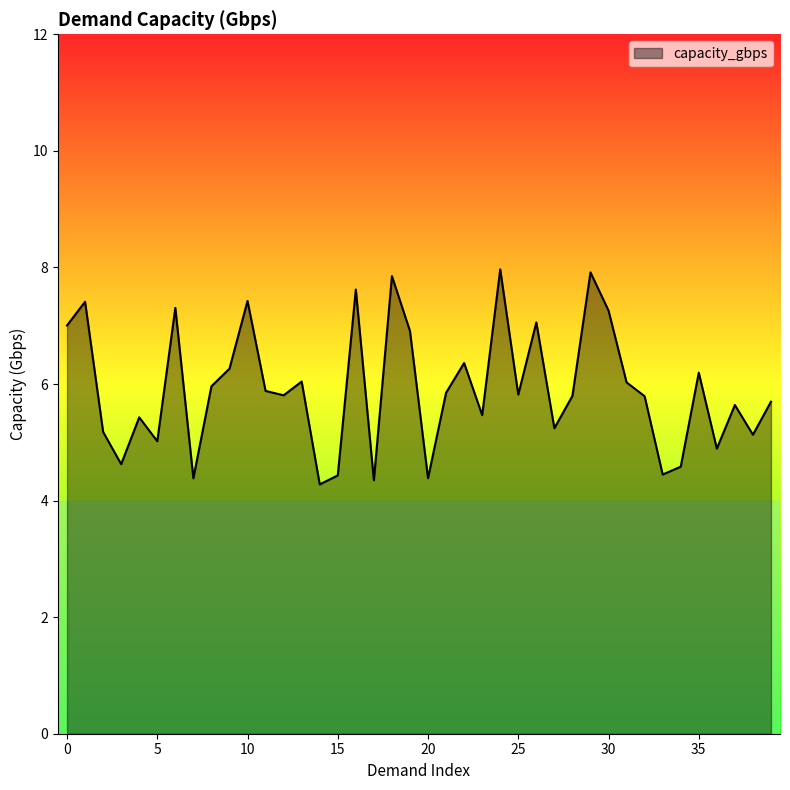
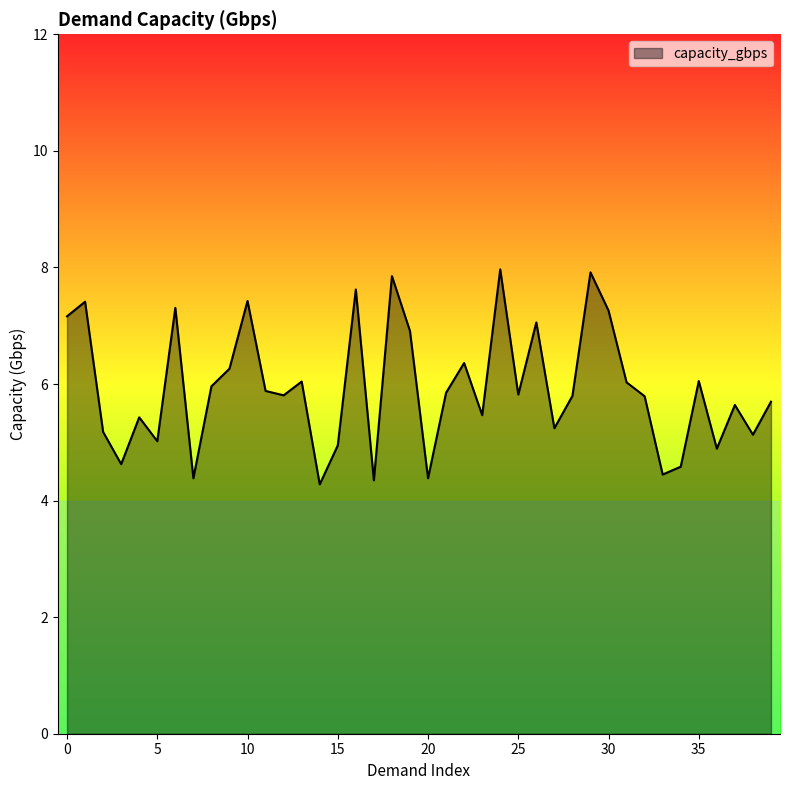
  {
-   "0": 7.0,
+   "0": 7.2,
    "5": 5.0,
    "10": 7.4,
-   "15": 4.4,
+   "15": 4.9,
    "20": 4.4,
    "25": 5.8,
    "30": 7.3,
-   "35": 6.2
+   "35": 6.1
  }
